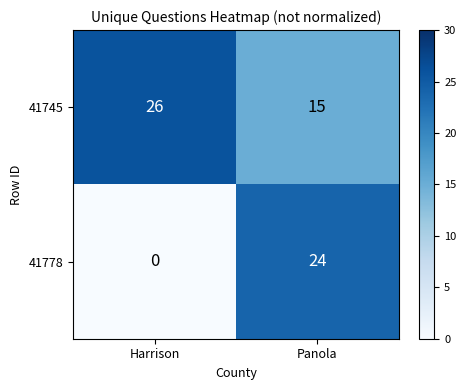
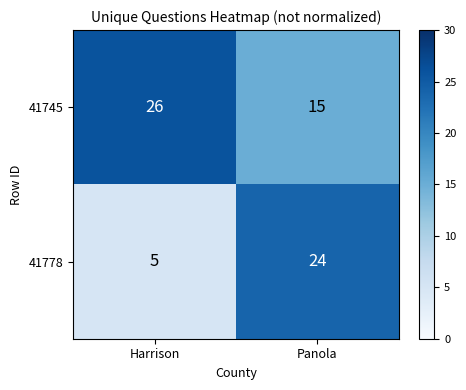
  {
    "41745": {
      "Harrison": 26,
      "Panola": 15
    },
    "41778": {
-     "Harrison": 0,
+     "Harrison": 5,
      "Panola": 24
    }
  }
